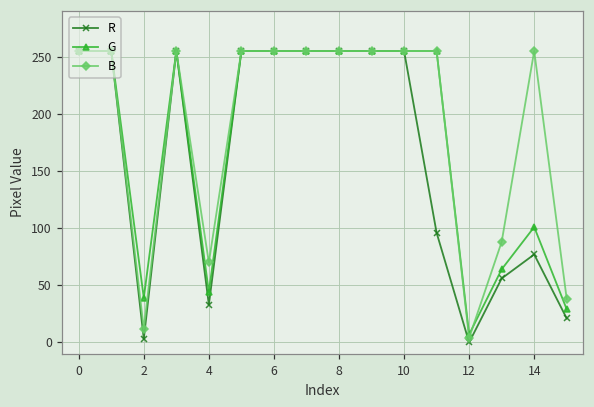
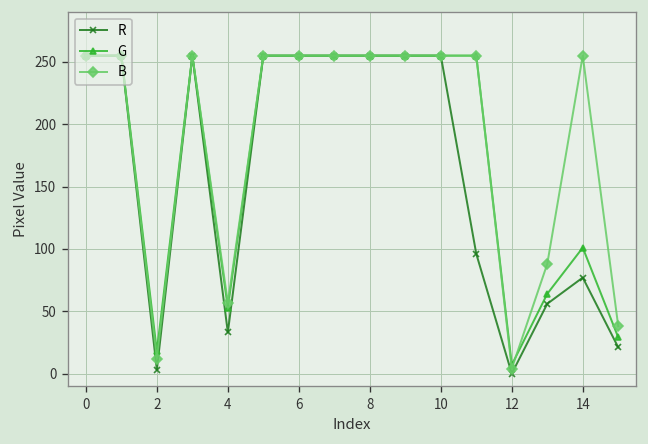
  {
    "R": {
      "2": 3,
      "4": 33,
      "12": 0,
      "14": 77
    },
    "G": {
-     "2": 39,
-     "4": 44,
+     "2": 18,
+     "4": 53,
      "12": 7,
      "14": 101
    },
    "B": {
      "2": 12,
-     "4": 70,
+     "4": 57,
      "12": 4,
      "14": 255
    }
  }
